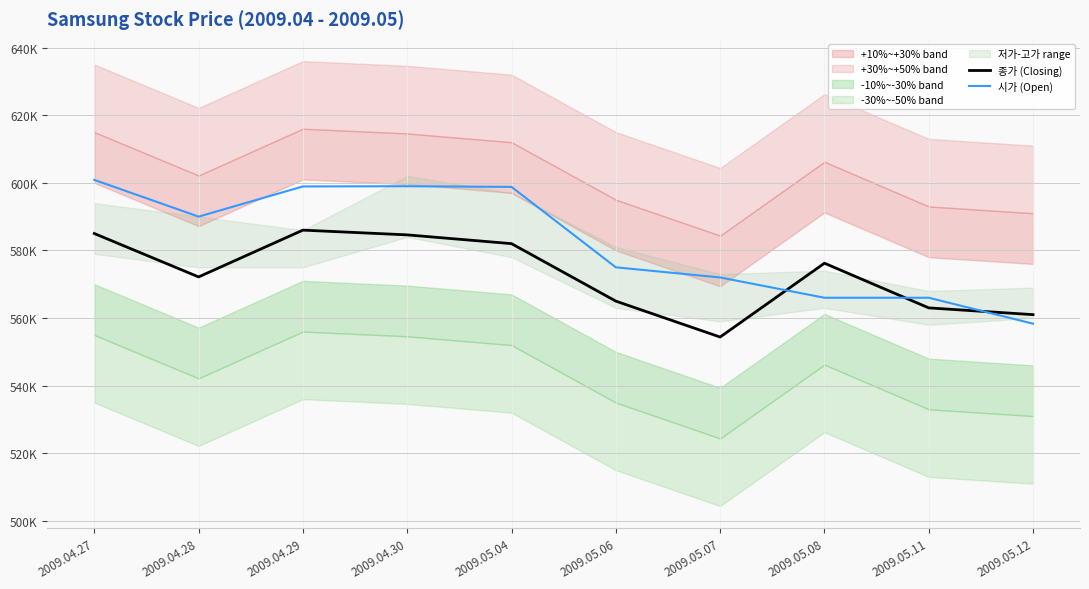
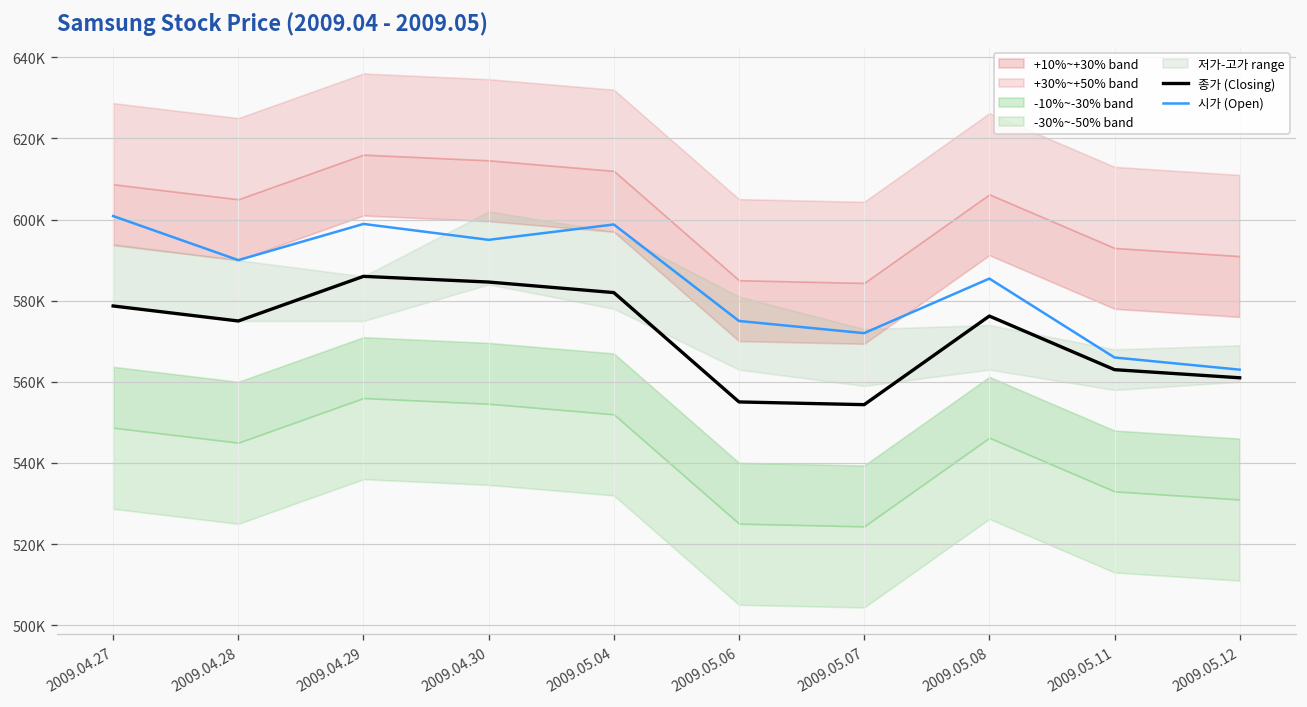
  {
    "종가 (Closing)": {
-     "2009.04.27": 585000,
-     "2009.04.28": 572000,
+     "2009.04.27": 579000,
+     "2009.04.28": 575000,
      "2009.04.30": 585000,
      "2009.05.04": 582000,
-     "2009.05.06": 565000,
+     "2009.05.06": 555000,
      "2009.05.07": 554000,
      "2009.05.08": 576000,
      "2009.05.11": 563000,
      "2009.05.12": 561000
    },
    "시가 (Open)": {
      "2009.04.27": 601000,
      "2009.04.29": 599000,
-     "2009.04.30": 599000,
+     "2009.04.30": 595000,
      "2009.05.04": 599000,
      "2009.05.06": 575000,
      "2009.05.07": 572000,
-     "2009.05.08": 566000,
+     "2009.05.08": 585000,
      "2009.05.11": 566000,
-     "2009.05.12": 558000
+     "2009.05.12": 563000
    }
  }
